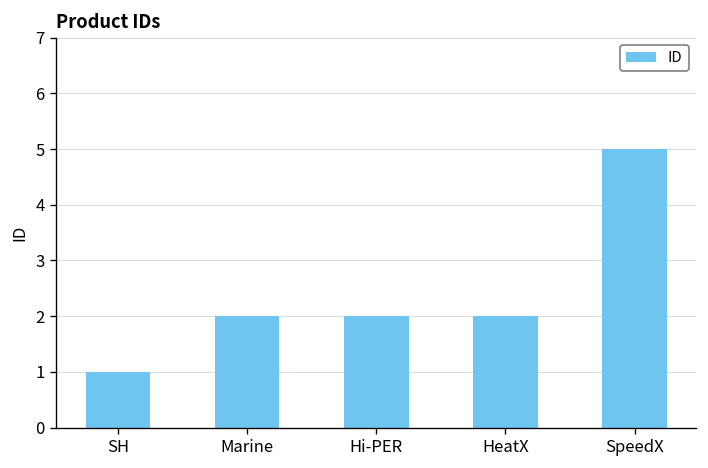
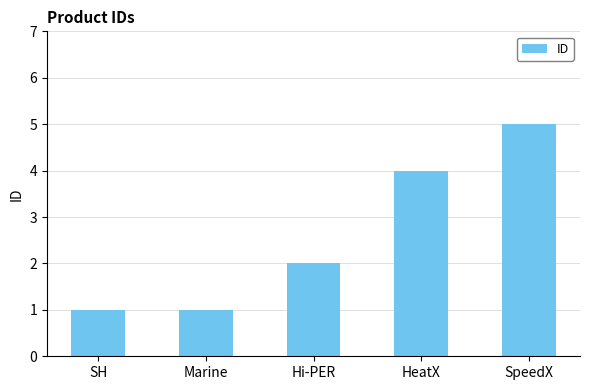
  {
    "SH": 1,
-   "Marine": 2,
+   "Marine": 1,
    "Hi-PER": 2,
-   "HeatX": 2,
+   "HeatX": 4,
    "SpeedX": 5
  }
